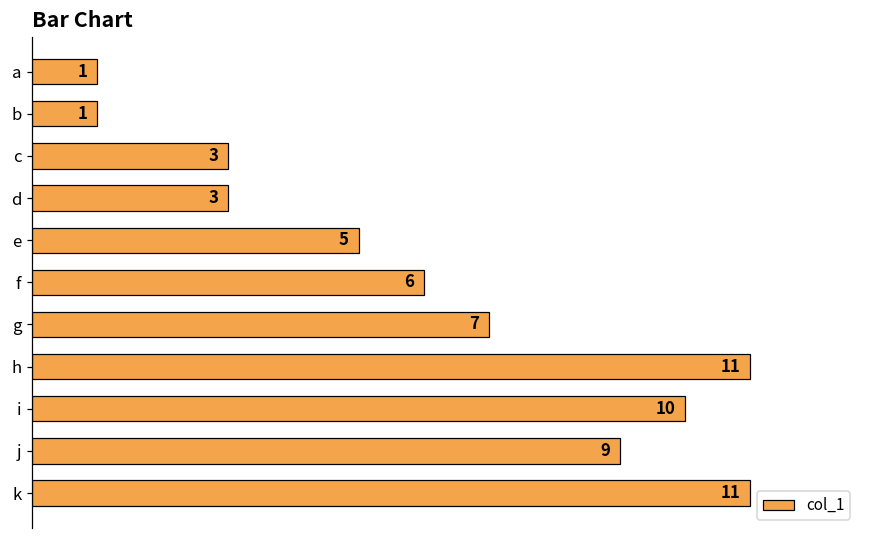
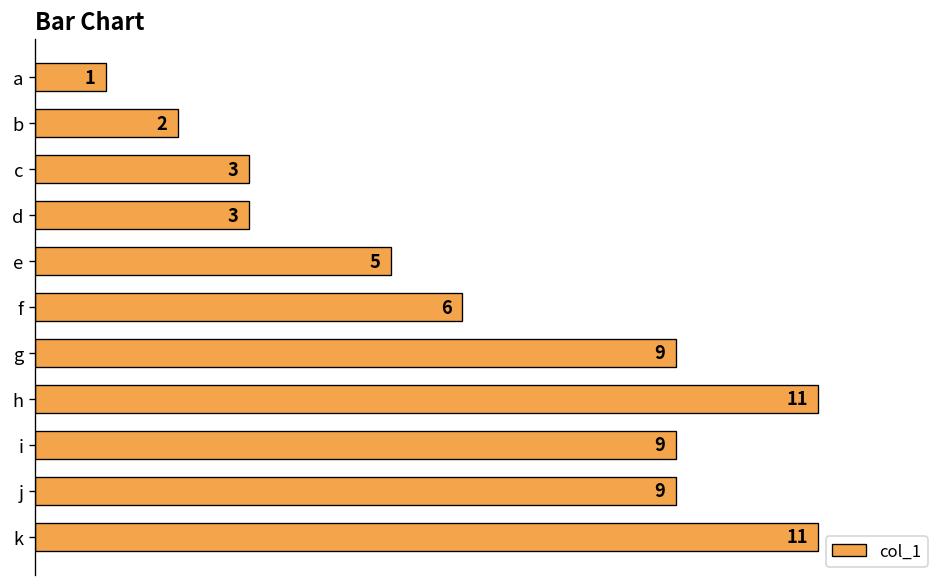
  {
    "a": 1,
-   "b": 1,
+   "b": 2,
    "c": 3,
    "d": 3,
    "e": 5,
    "f": 6,
-   "g": 7,
+   "g": 9,
    "h": 11,
-   "i": 10,
+   "i": 9,
    "j": 9,
    "k": 11
  }
